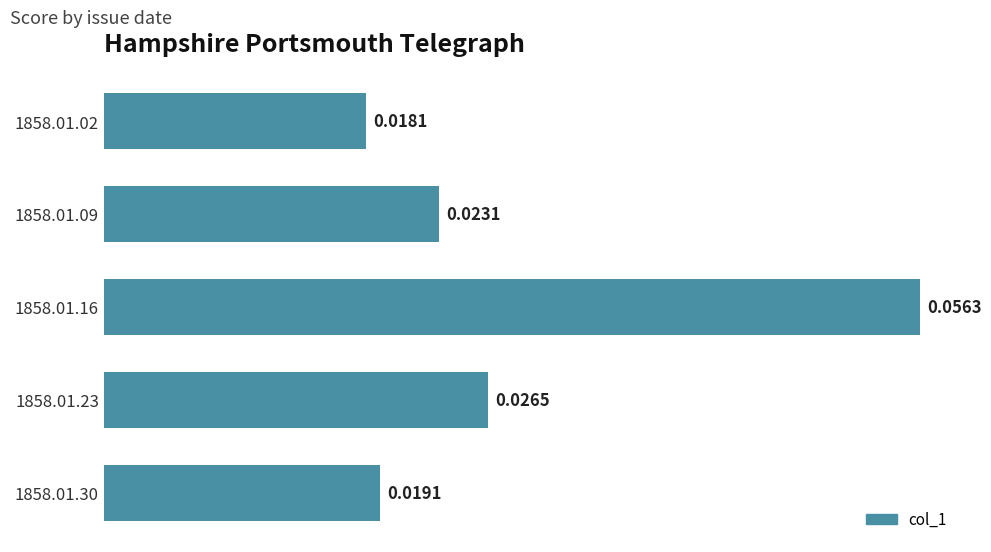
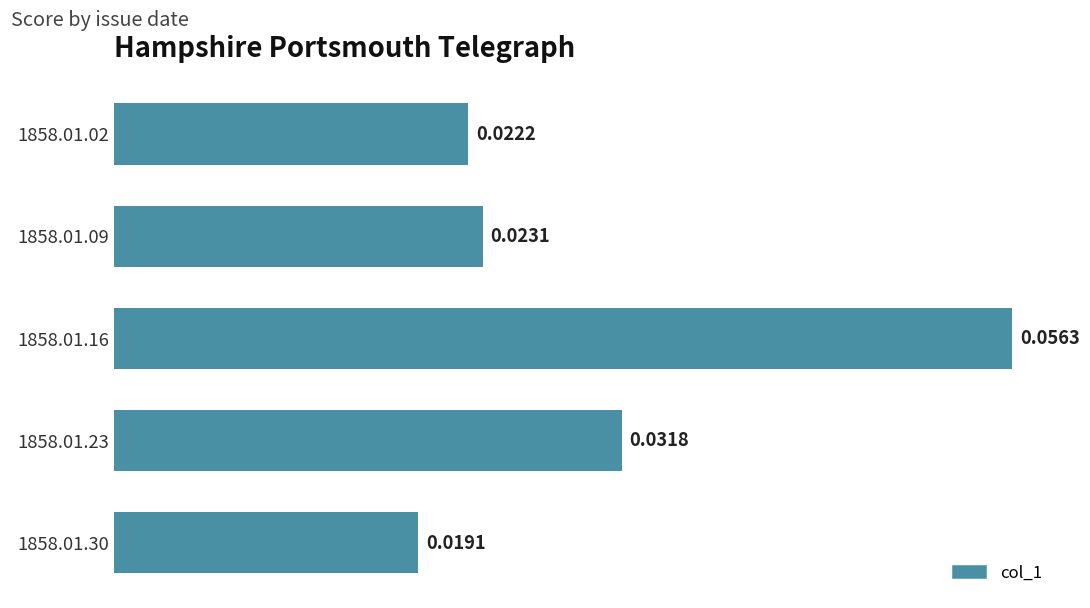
  {
-   "1858.01.02": 0.0181,
+   "1858.01.02": 0.0222,
    "1858.01.09": 0.0231,
    "1858.01.16": 0.0563,
-   "1858.01.23": 0.0265,
+   "1858.01.23": 0.0318,
    "1858.01.30": 0.0191
  }
